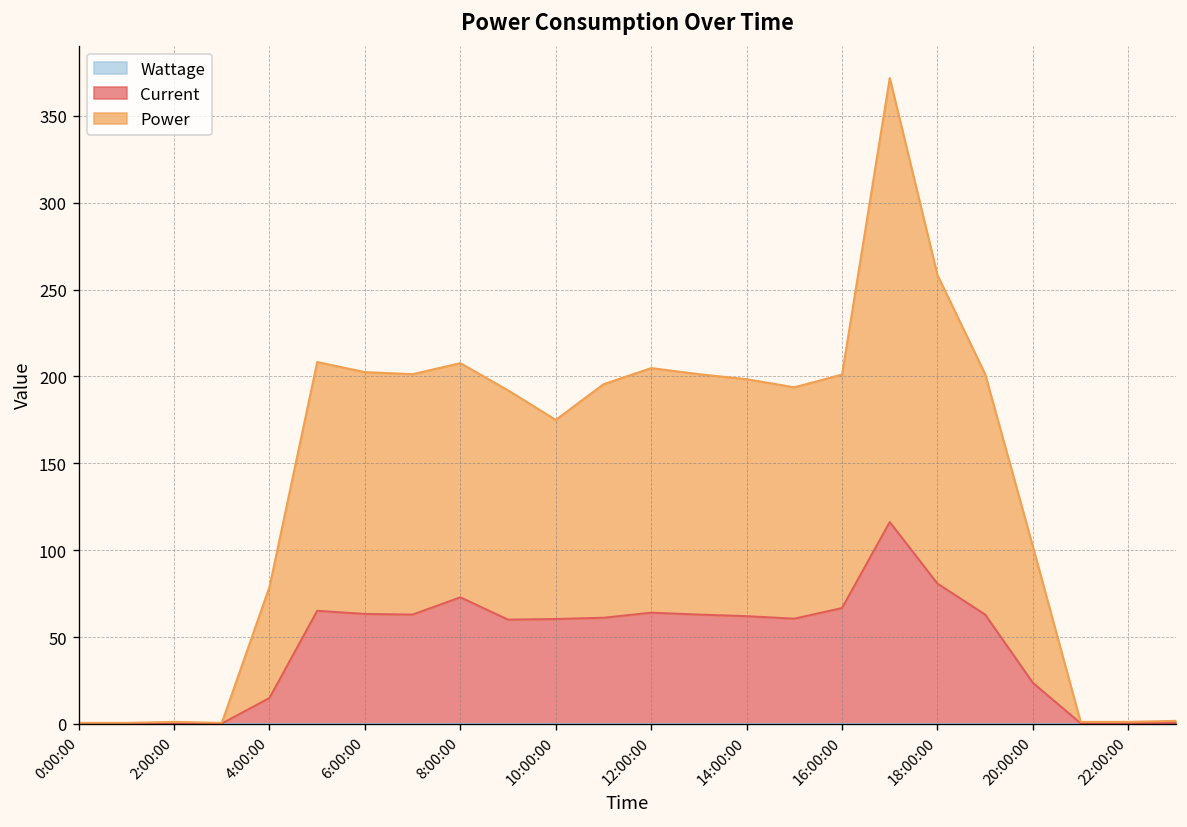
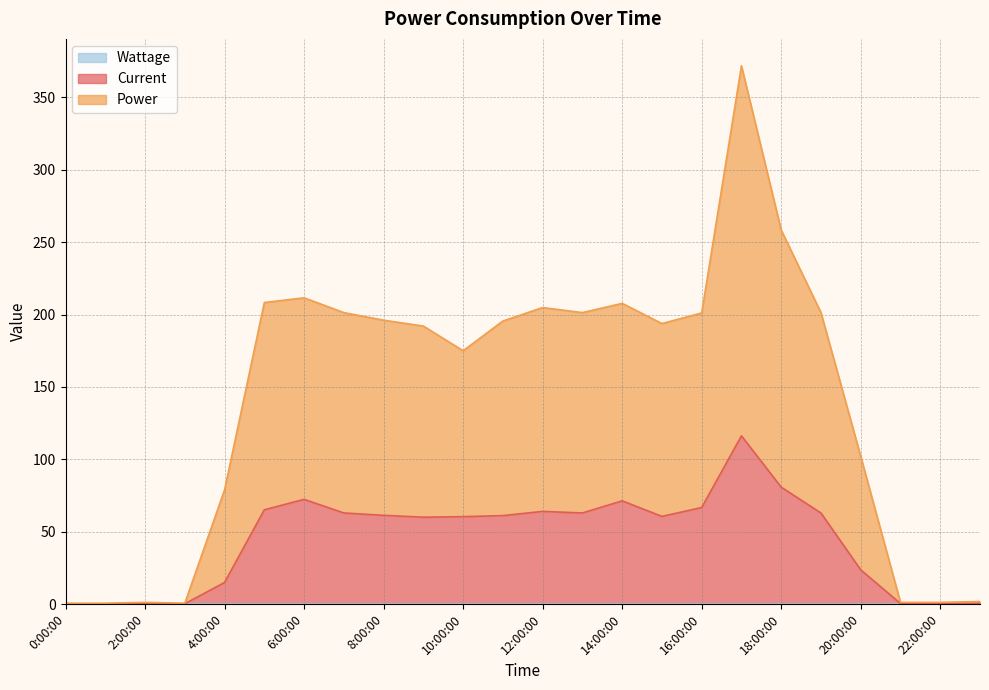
  {
    "Wattage": {
      "4:00:00": 0,
      "6:00:00": 0,
      "8:00:00": 0,
      "10:00:00": 0,
      "12:00:00": 0,
      "14:00:00": 0,
      "16:00:00": 0,
      "18:00:00": 0,
      "20:00:00": 0
    },
    "Current": {
      "4:00:00": 15,
-     "6:00:00": 63,
-     "8:00:00": 73,
+     "6:00:00": 72,
+     "8:00:00": 61,
      "10:00:00": 60,
      "12:00:00": 64,
-     "14:00:00": 62,
+     "14:00:00": 71,
      "16:00:00": 67,
      "18:00:00": 81,
      "20:00:00": 24
    },
    "Power": {
      "4:00:00": 64,
      "6:00:00": 139,
      "8:00:00": 135,
      "10:00:00": 115,
      "12:00:00": 141,
      "14:00:00": 136,
      "16:00:00": 134,
      "18:00:00": 178,
      "20:00:00": 78
    }
  }
